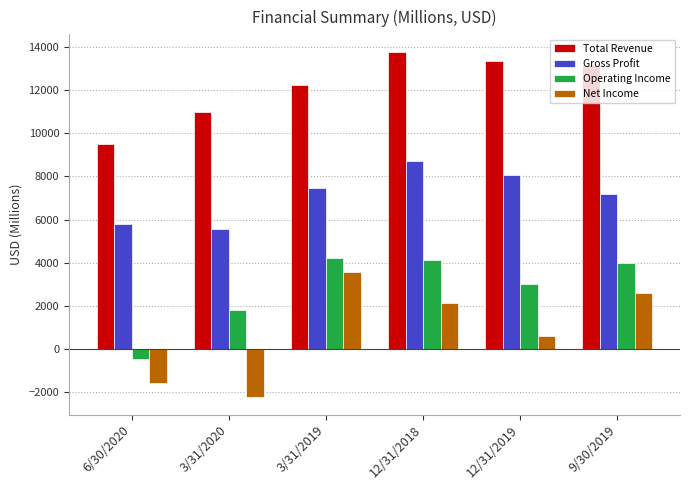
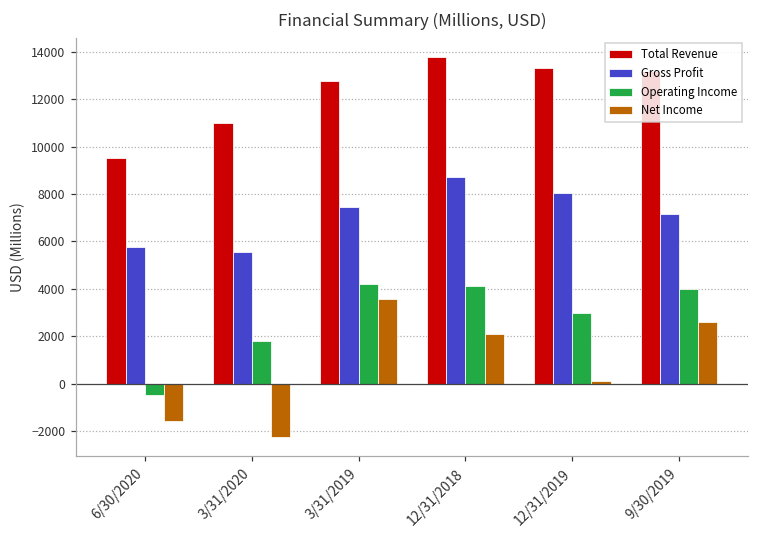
  {
    "Total Revenue": {
      "6/30/2020": 9500,
      "3/31/2020": 11000,
-     "3/31/2019": 12200,
+     "3/31/2019": 12800,
      "12/31/2018": 13800,
      "12/31/2019": 13300
    },
    "Gross Profit": {
      "6/30/2020": 5800,
      "3/31/2020": 5600,
      "3/31/2019": 7400,
      "12/31/2018": 8700,
      "12/31/2019": 8100,
      "9/30/2019": 7200
    },
    "Operating Income": {
      "6/30/2020": -500,
      "3/31/2020": 1800,
      "3/31/2019": 4200,
      "12/31/2018": 4100,
      "12/31/2019": 3000,
      "9/30/2019": 4000
    },
    "Net Income": {
      "6/30/2020": -1600,
      "3/31/2020": -2200,
      "3/31/2019": 3600,
      "12/31/2018": 2100,
-     "12/31/2019": 600,
+     "12/31/2019": 100,
      "9/30/2019": 2600
    }
  }
